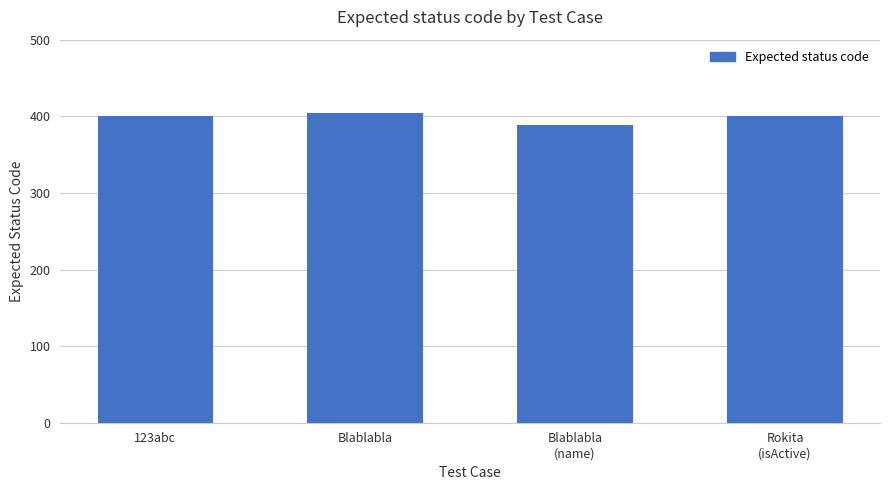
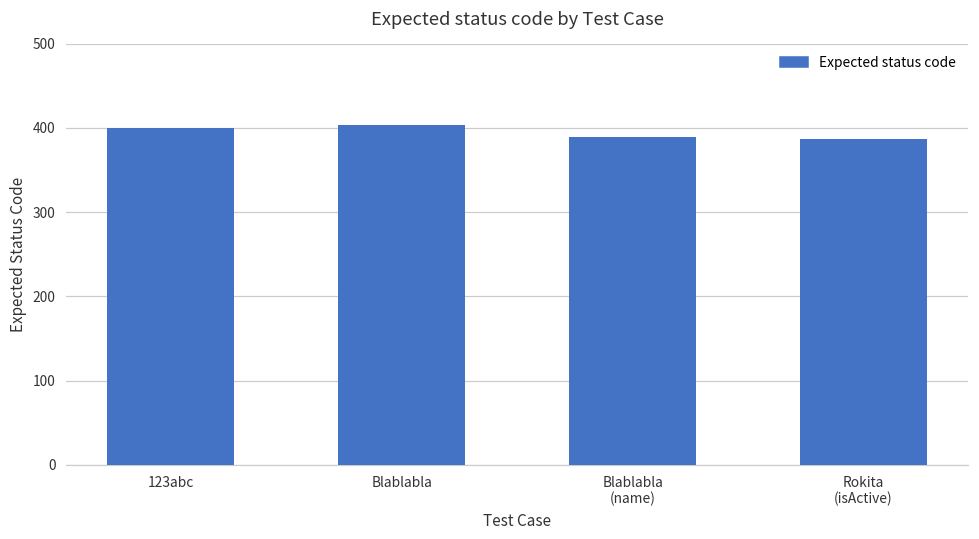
  {
    "123abc": 400,
    "Blablabla": 400,
    "Blablabla (name)": 390,
-   "Rokita (isActive)": 400
+   "Rokita (isActive)": 390
  }
